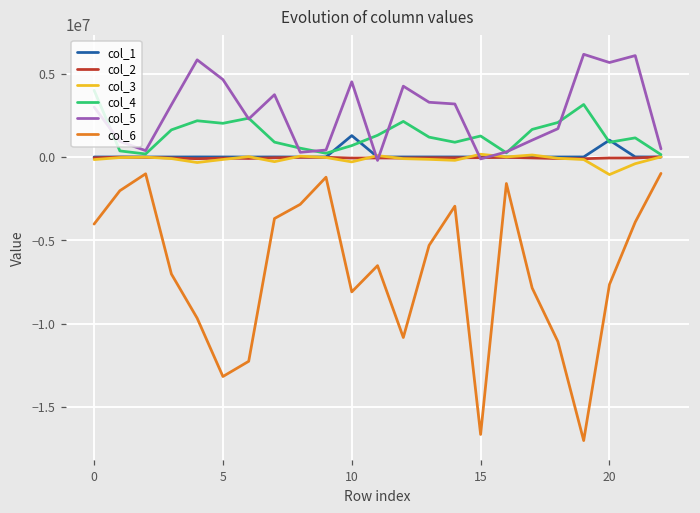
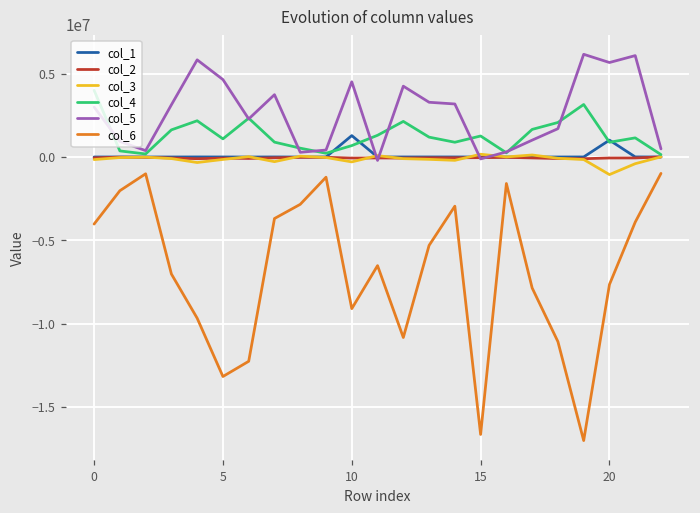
  {
    "col_1": {
      "10": 1300000
    },
    "col_2": {
      "10": -100000,
      "20": -100000
    },
    "col_3": {
      "10": -300000,
      "20": -1100000
    },
    "col_4": {
-     "5": 2000000,
+     "5": 1100000,
      "10": 700000,
      "15": 1300000
    },
    "col_5": {
      "5": 4600000,
      "10": 4500000,
      "20": 5700000
    },
    "col_6": {
      "0": -4000000,
      "5": -13200000,
-     "10": -8100000,
+     "10": -9100000,
      "15": -16600000,
      "20": -7600000
    }
  }
